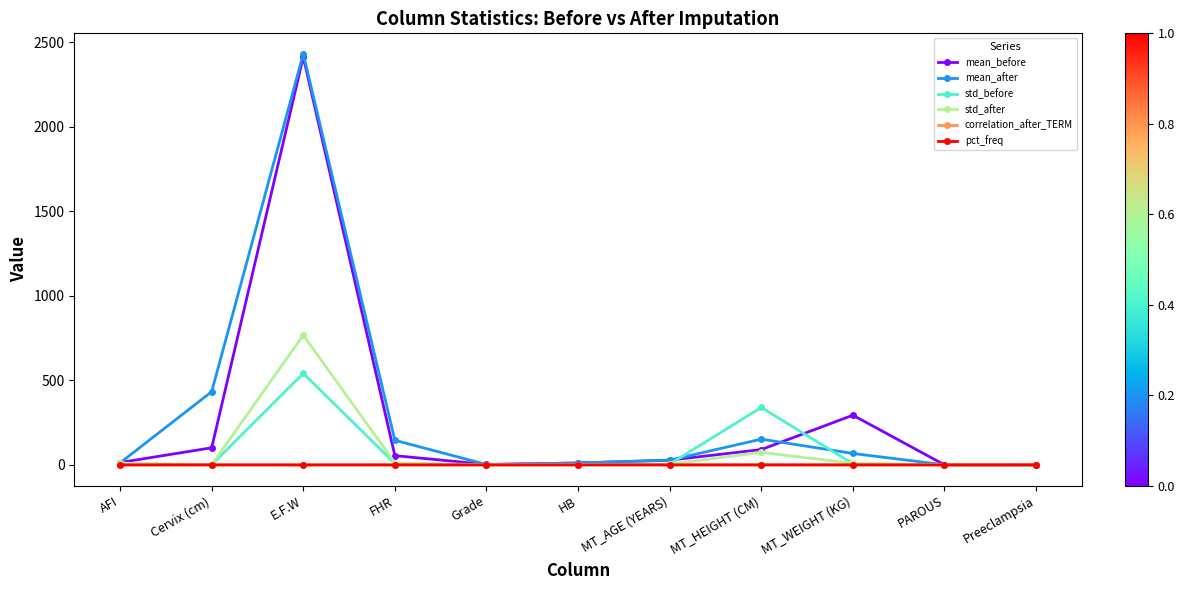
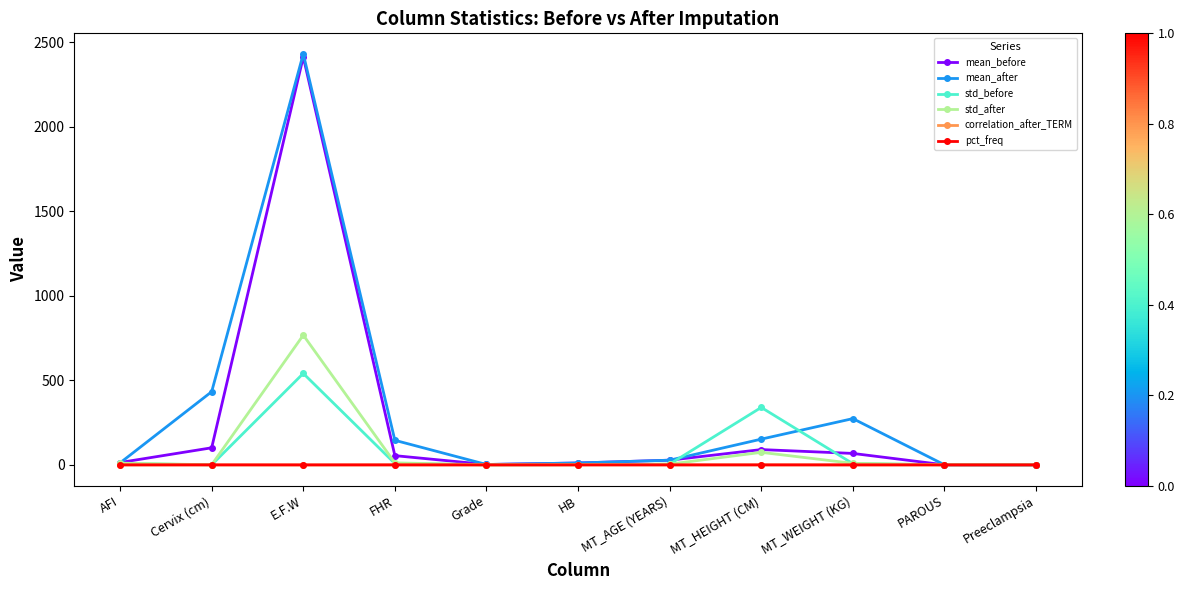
  {
    "mean_before": {
      "Cervix (cm)": 100,
      "E.F.W": 2410,
      "FHR": 50,
      "MT_HEIGHT (CM)": 90,
-     "MT_WEIGHT (KG)": 290
+     "MT_WEIGHT (KG)": 70
    },
    "mean_after": {
      "Cervix (cm)": 430,
      "E.F.W": 2430,
      "FHR": 150,
      "MT_HEIGHT (CM)": 150,
-     "MT_WEIGHT (KG)": 70
+     "MT_WEIGHT (KG)": 270
    },
    "std_before": {
      "E.F.W": 540,
      "MT_HEIGHT (CM)": 340
    },
    "std_after": {
      "E.F.W": 770,
      "MT_HEIGHT (CM)": 70
    },
    "pct_freq": {
      "E.F.W": 0,
      "MT_HEIGHT (CM)": 0
    }
  }
